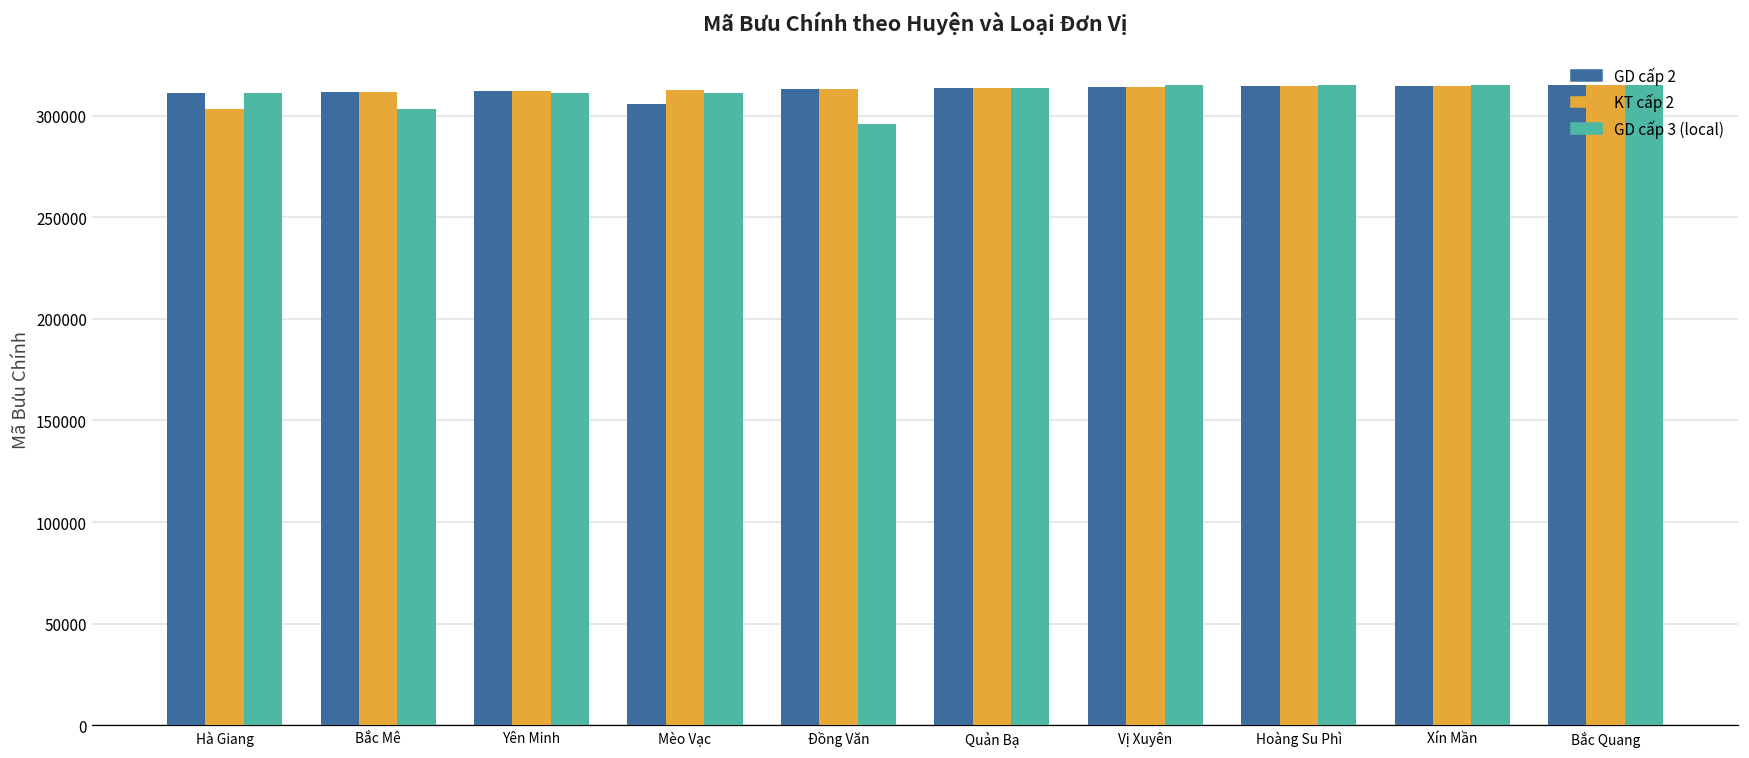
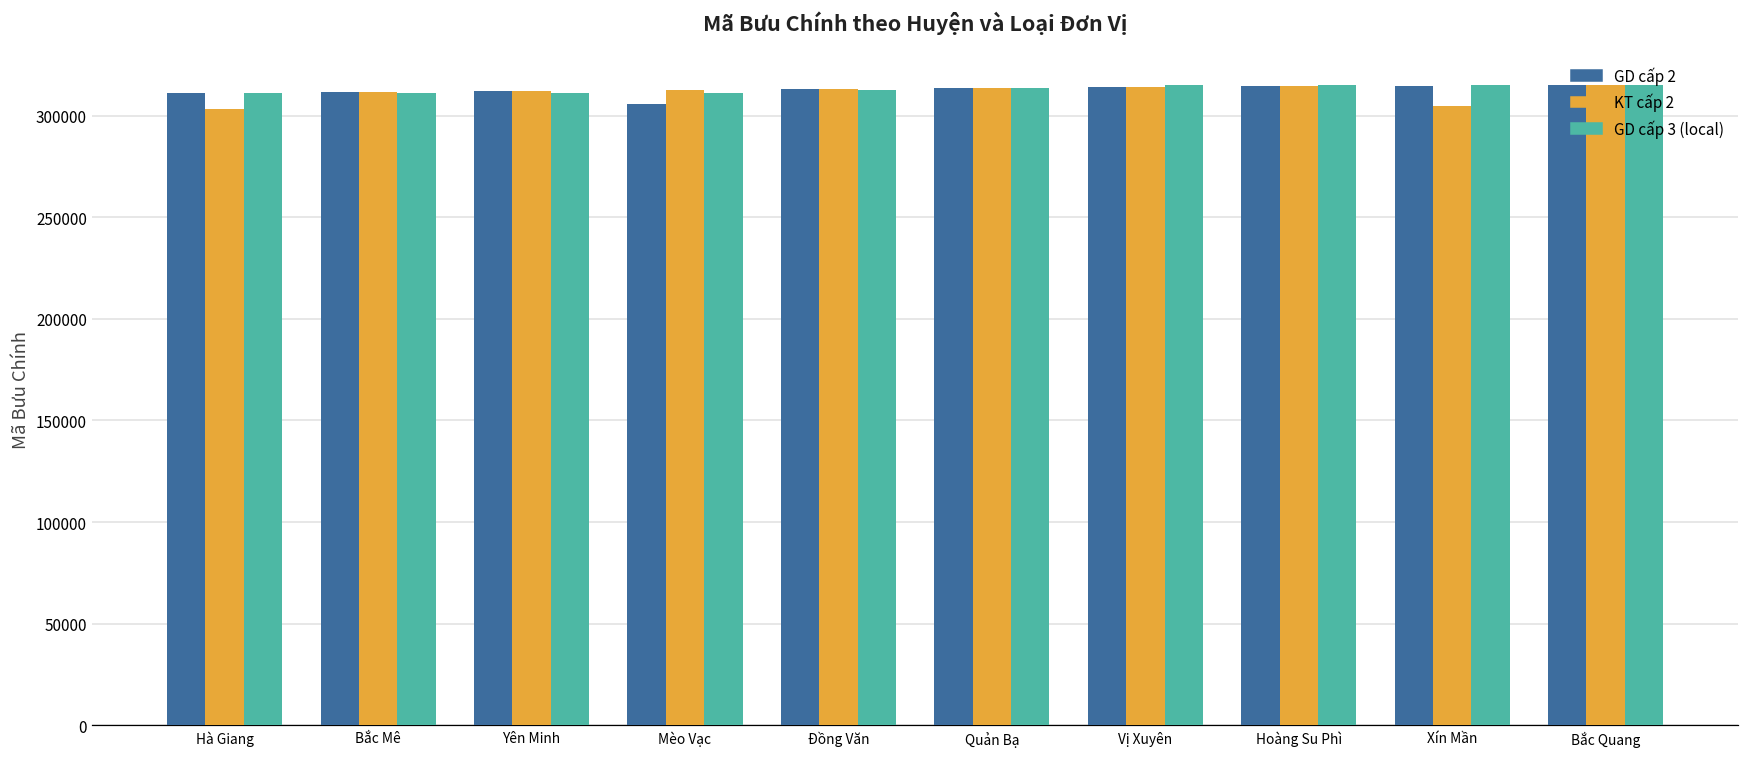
  {
    "GD cấp 2": {
      "Hà Giang": 311000,
      "Bắc Mê": 312000,
      "Yên Minh": 312000,
      "Mèo Vạc": 306000,
      "Đồng Văn": 313000,
      "Quản Bạ": 313000,
      "Vị Xuyên": 314000,
      "Hoàng Su Phì": 314000,
      "Xín Mần": 315000,
      "Bắc Quang": 315000
    },
    "KT cấp 2": {
      "Hà Giang": 303000,
      "Bắc Mê": 312000,
      "Yên Minh": 312000,
      "Mèo Vạc": 313000,
      "Đồng Văn": 313000,
      "Quản Bạ": 313000,
      "Vị Xuyên": 314000,
      "Hoàng Su Phì": 314000,
-     "Xín Mần": 315000,
+     "Xín Mần": 305000,
      "Bắc Quang": 315000
    },
    "GD cấp 3 (local)": {
      "Hà Giang": 311000,
-     "Bắc Mê": 303000,
+     "Bắc Mê": 311000,
      "Yên Minh": 311000,
      "Mèo Vạc": 311000,
-     "Đồng Văn": 296000,
+     "Đồng Văn": 313000,
      "Quản Bạ": 314000,
      "Vị Xuyên": 315000,
      "Hoàng Su Phì": 315000,
      "Xín Mần": 315000,
      "Bắc Quang": 315000
    }
  }
